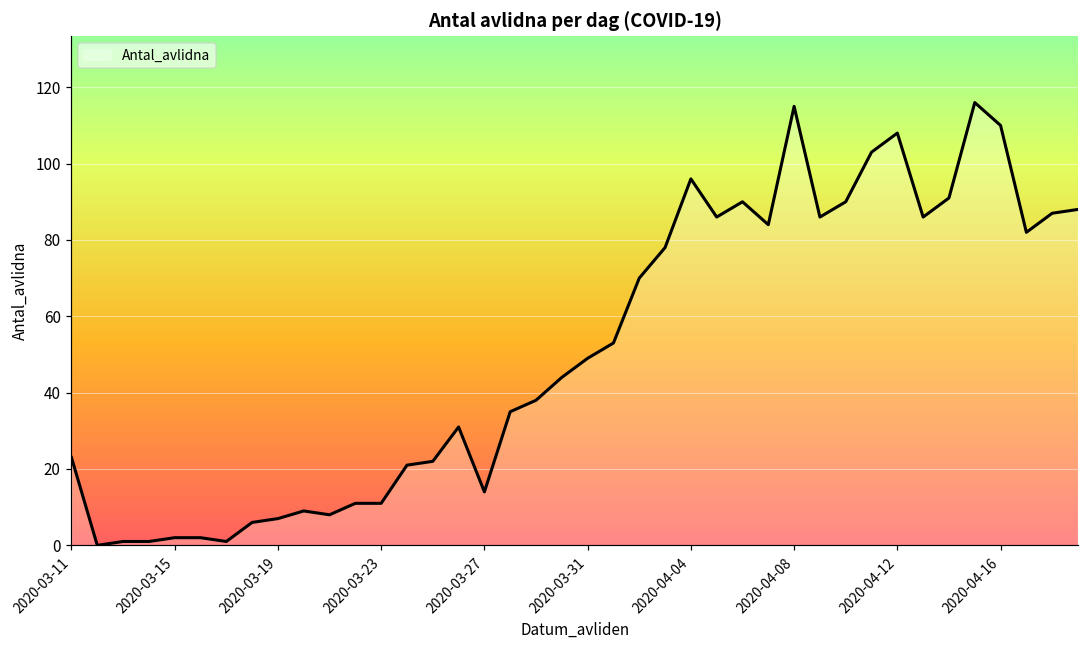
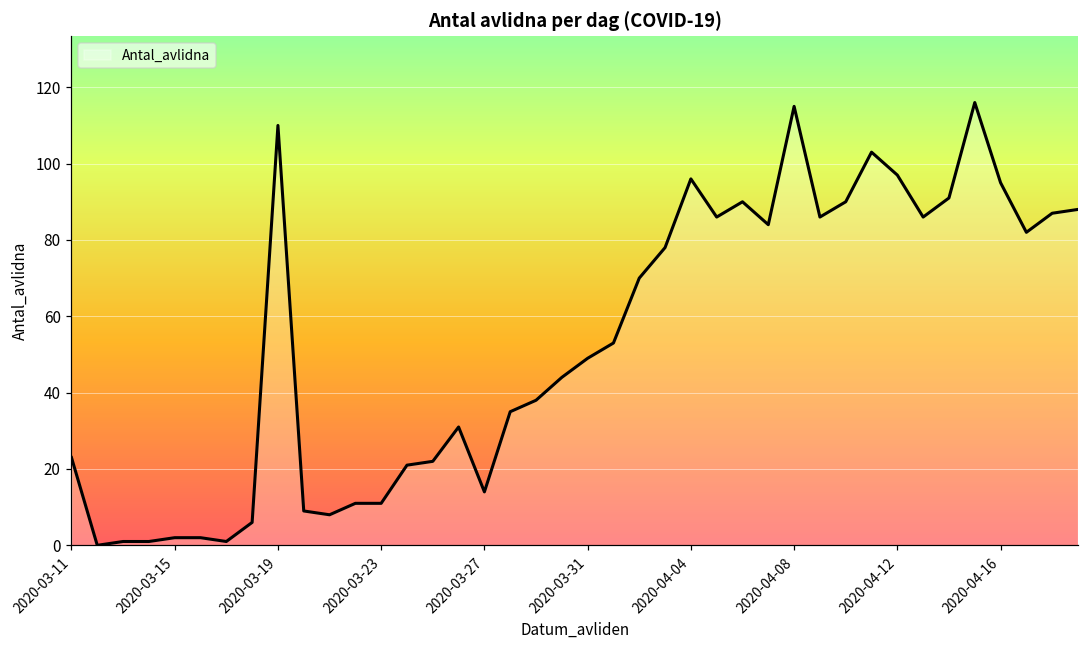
  {
    "2020-03-11": 23,
    "2020-03-15": 2,
-   "2020-03-19": 7,
+   "2020-03-19": 110,
    "2020-03-23": 11,
    "2020-03-27": 14,
    "2020-03-31": 49,
    "2020-04-04": 96,
    "2020-04-08": 115,
-   "2020-04-12": 108,
-   "2020-04-16": 110
+   "2020-04-12": 97,
+   "2020-04-16": 95
  }
